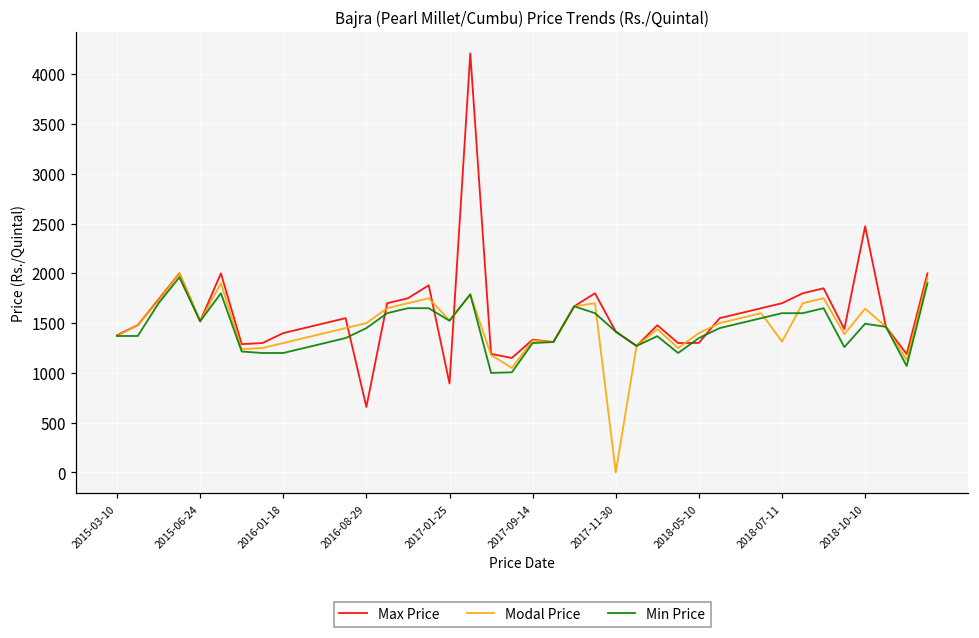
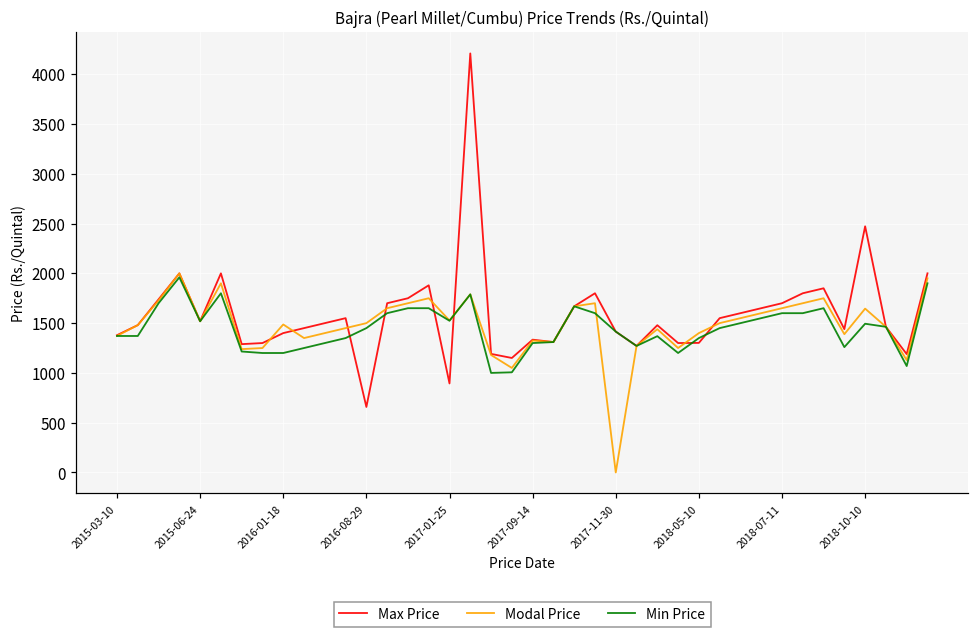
  {
    "Max Price": {
      "2016-01-18": 1400,
      "2016-08-29": 700,
      "2017-01-25": 900,
      "2018-05-10": 1300,
      "2018-07-11": 1700,
      "2018-10-10": 2500
    },
    "Modal Price": {
-     "2016-01-18": 1300,
+     "2016-01-18": 1500,
      "2016-08-29": 1500,
      "2017-11-30": 0,
      "2018-05-10": 1400,
-     "2018-07-11": 1300,
+     "2018-07-11": 1700,
      "2018-10-10": 1600
    },
    "Min Price": {
      "2016-01-18": 1200,
      "2016-08-29": 1500,
      "2018-05-10": 1400,
      "2018-07-11": 1600,
      "2018-10-10": 1500
    }
  }
